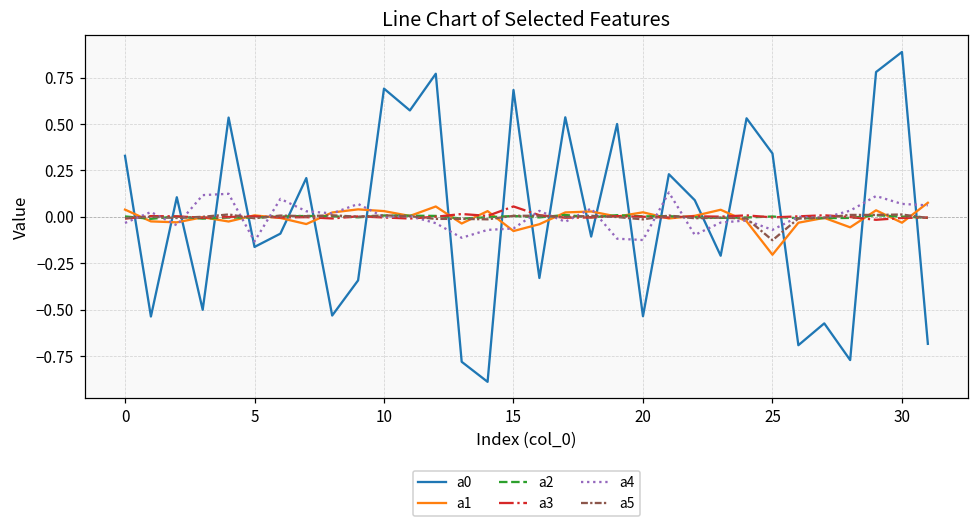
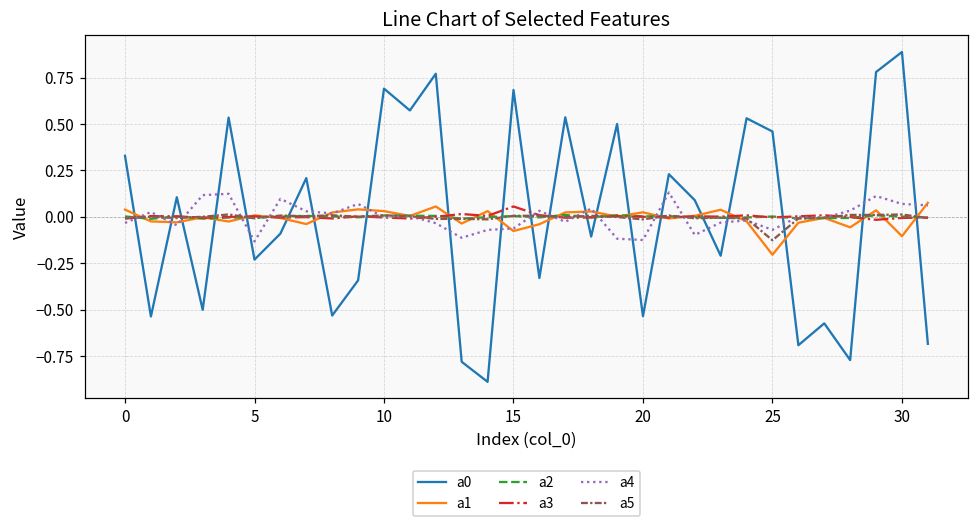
  {
    "a0": {
      "0": 0.33,
-     "5": -0.16,
+     "5": -0.23,
      "10": 0.69,
      "15": 0.68,
      "20": -0.53,
-     "25": 0.34,
+     "25": 0.46,
      "30": 0.89
    },
    "a1": {
      "0": 0.04,
      "10": 0.03,
      "20": 0.02,
      "25": -0.20,
-     "30": -0.03
+     "30": -0.10
    },
    "a3": {
      "15": 0.06
    },
    "a4": {
      "0": -0.03,
      "5": -0.13,
      "20": -0.12,
      "25": -0.07,
      "30": 0.07
    },
    "a5": {
      "25": -0.13
    }
  }
